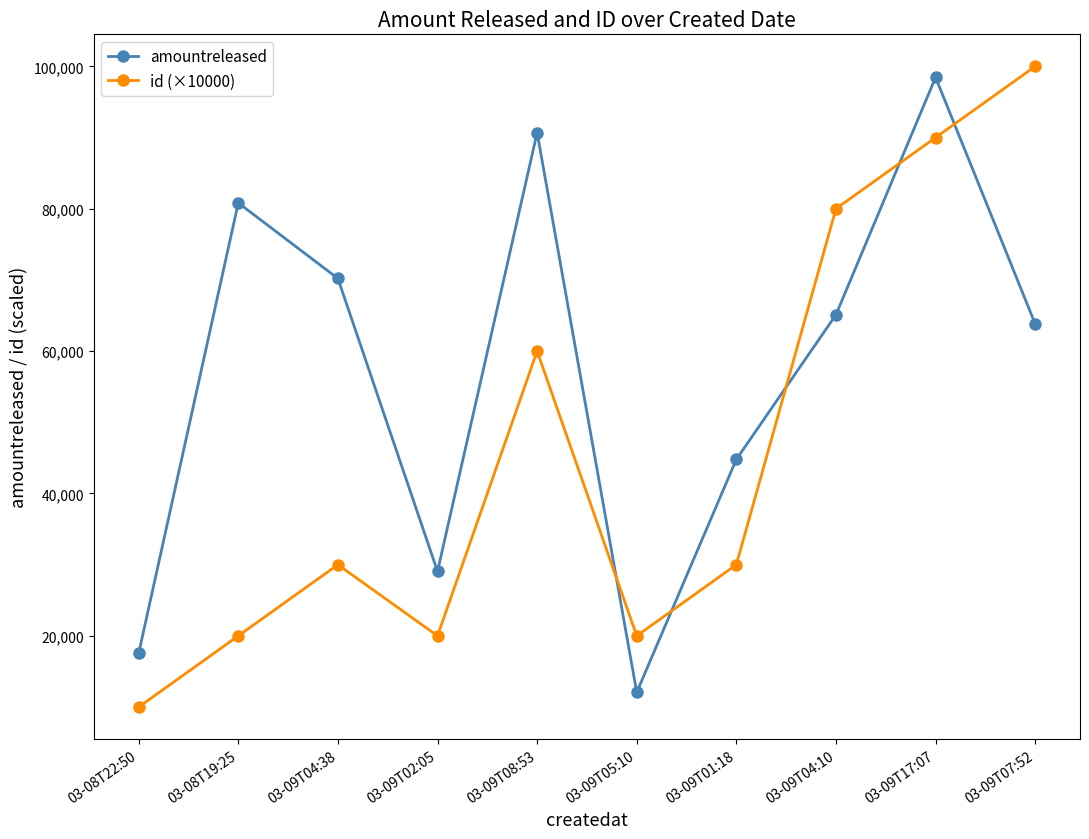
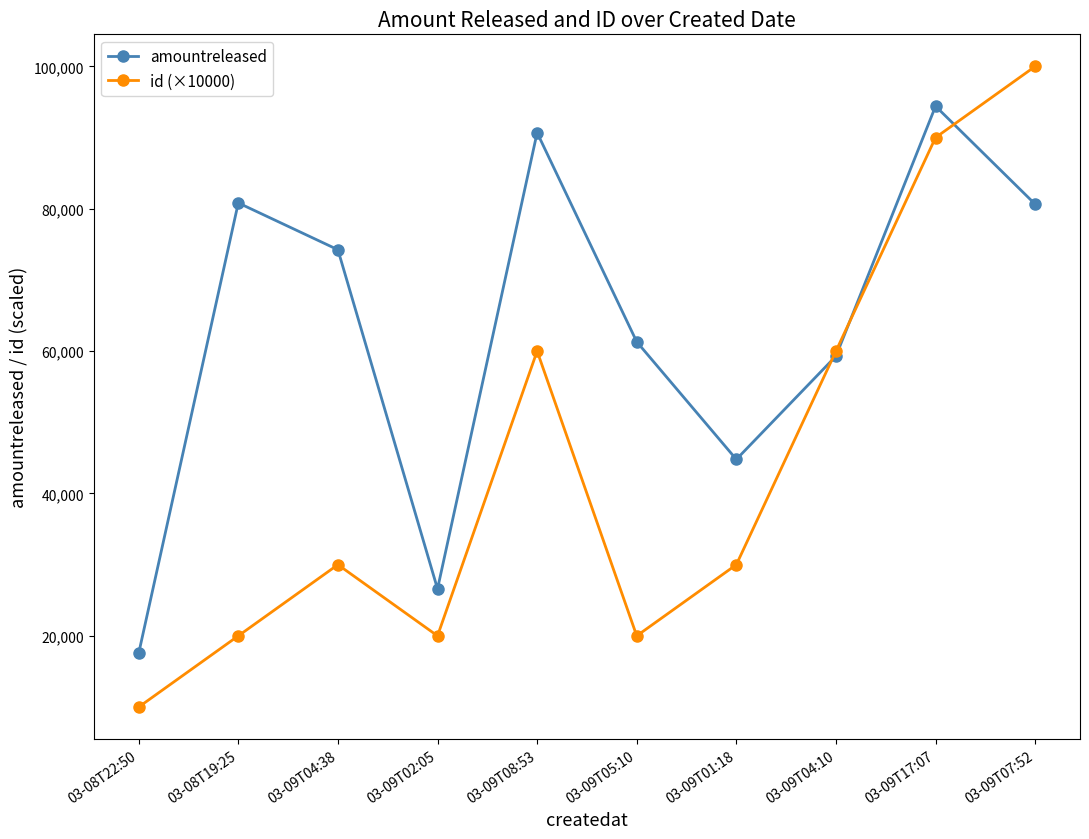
  {
    "amountreleased": {
      "03-08T22:50": "18,000",
      "03-08T19:25": "81,000",
-     "03-09T04:38": "70,000",
-     "03-09T02:05": "29,000",
+     "03-09T04:38": "74,000",
+     "03-09T02:05": "27,000",
      "03-09T08:53": "91,000",
-     "03-09T05:10": "12,000",
+     "03-09T05:10": "61,000",
      "03-09T01:18": "45,000",
-     "03-09T04:10": "65,000",
-     "03-09T17:07": "98,000",
-     "03-09T07:52": "64,000"
+     "03-09T04:10": "59,000",
+     "03-09T17:07": "94,000",
+     "03-09T07:52": "81,000"
    },
    "id (×10000)": {
      "03-08T22:50": "10,000",
      "03-08T19:25": "20,000",
      "03-09T04:38": "30,000",
      "03-09T02:05": "20,000",
      "03-09T08:53": "60,000",
      "03-09T05:10": "20,000",
      "03-09T01:18": "30,000",
-     "03-09T04:10": "80,000",
+     "03-09T04:10": "60,000",
      "03-09T17:07": "90,000",
      "03-09T07:52": "100,000"
    }
  }
